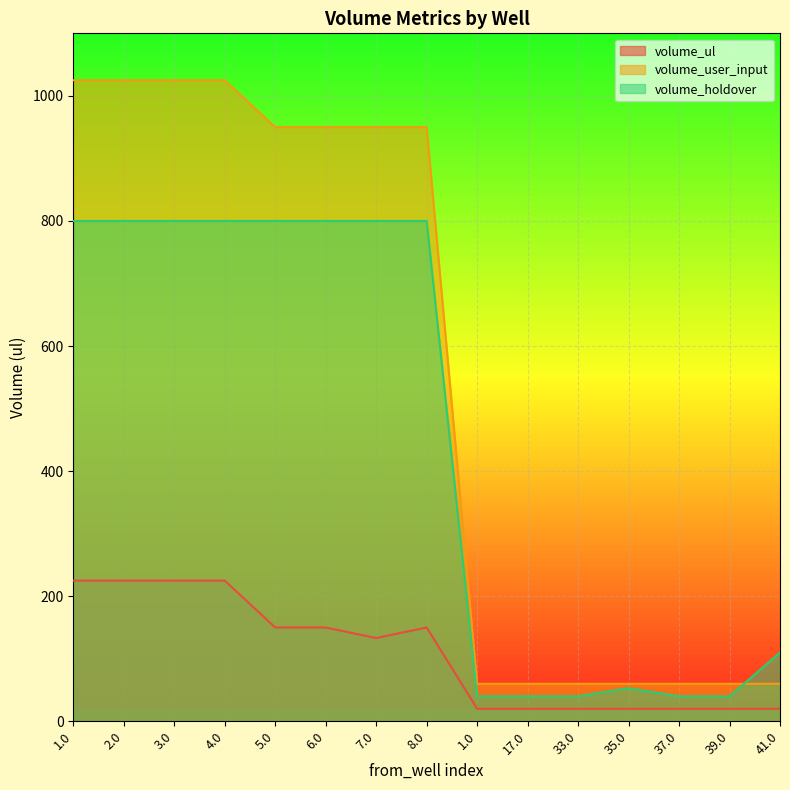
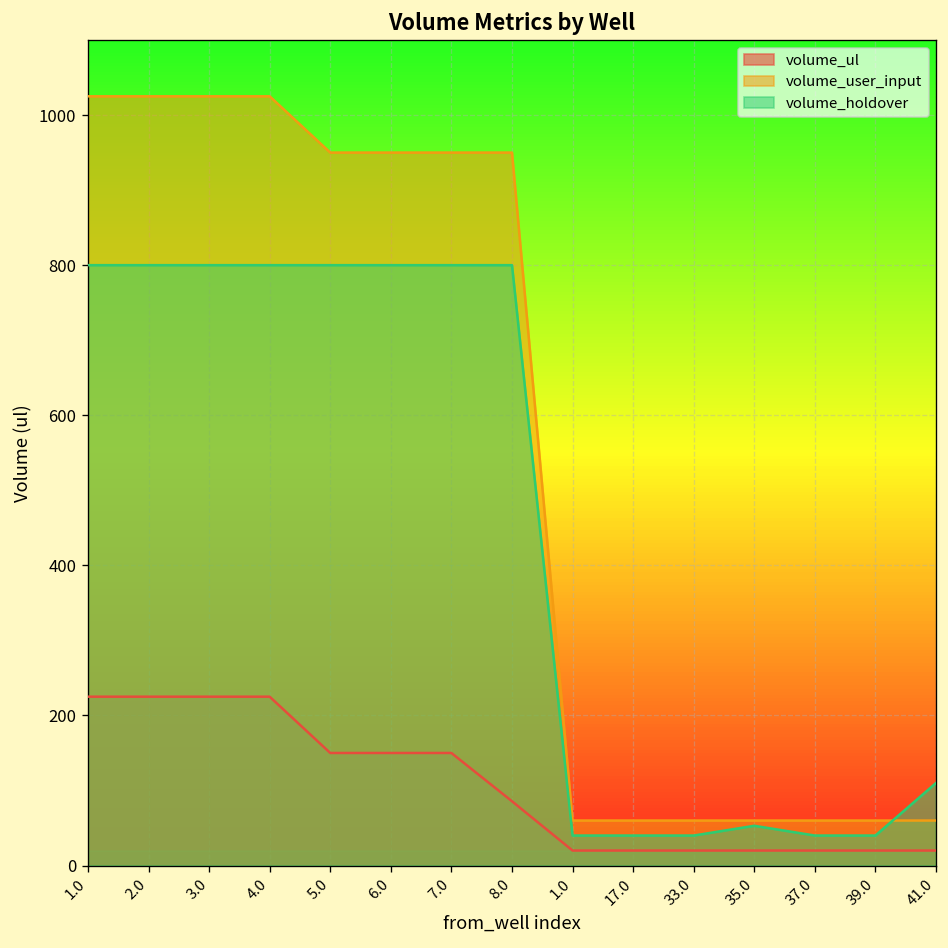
  {
    "volume_ul": {
      "2.0": 230,
      "3.0": 230,
      "4.0": 230,
      "5.0": 150,
      "6.0": 150,
-     "7.0": 130,
-     "8.0": 150,
+     "7.0": 150,
+     "8.0": 90,
      "17.0": 20,
      "33.0": 20,
      "35.0": 20,
      "37.0": 20,
      "39.0": 20,
      "41.0": 20
    },
    "volume_user_input": {
      "2.0": 1030,
      "3.0": 1030,
      "4.0": 1030,
      "5.0": 950,
      "6.0": 950,
      "7.0": 950,
      "8.0": 950,
      "17.0": 60,
      "33.0": 60,
      "35.0": 60,
      "37.0": 60,
      "39.0": 60,
      "41.0": 60
    },
    "volume_holdover": {
      "2.0": 800,
      "3.0": 800,
      "4.0": 800,
      "5.0": 800,
      "6.0": 800,
      "7.0": 800,
      "8.0": 800,
      "17.0": 40,
      "33.0": 40,
      "35.0": 50,
      "37.0": 40,
      "39.0": 40,
      "41.0": 110
    }
  }
